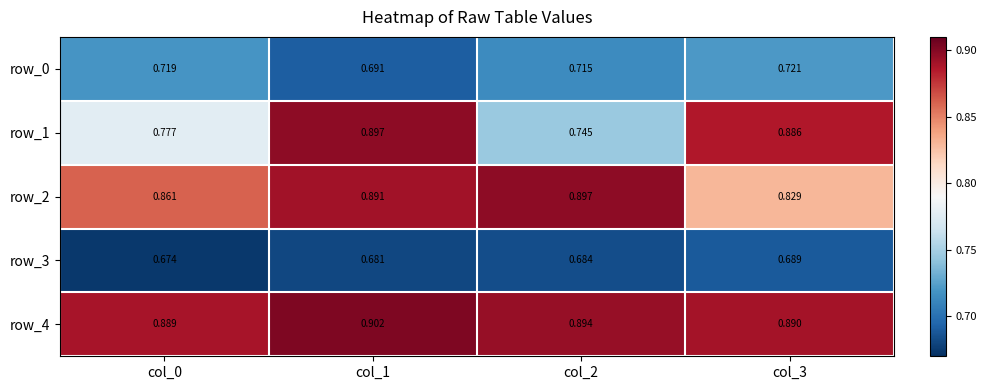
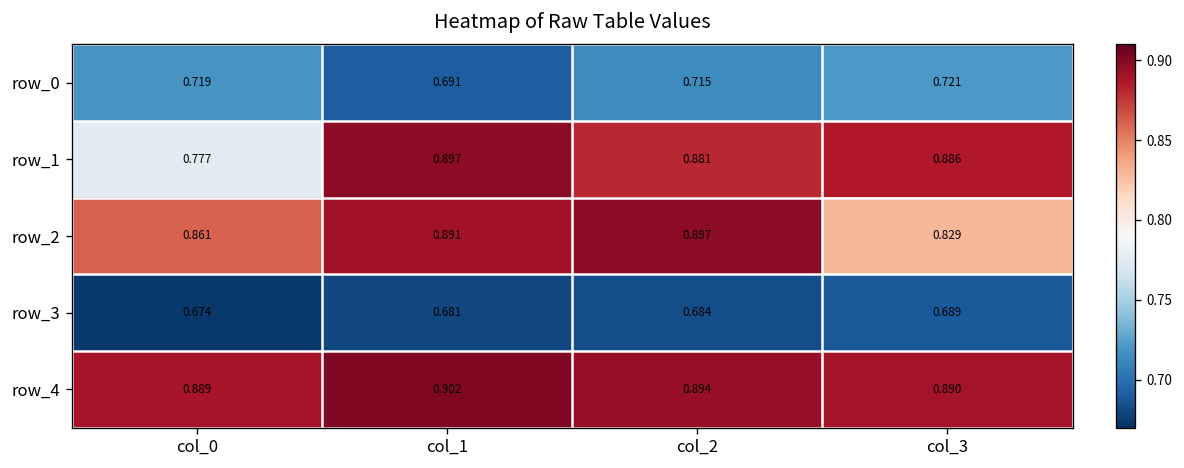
  {
    "row_0": {
      "col_0": 0.719,
      "col_1": 0.691,
      "col_2": 0.715,
      "col_3": 0.721
    },
    "row_1": {
      "col_0": 0.777,
      "col_1": 0.897,
-     "col_2": 0.745,
+     "col_2": 0.881,
      "col_3": 0.886
    },
    "row_2": {
      "col_0": 0.861,
      "col_1": 0.891,
      "col_2": 0.897,
      "col_3": 0.829
    },
    "row_3": {
      "col_0": 0.674,
      "col_1": 0.681,
      "col_2": 0.684,
      "col_3": 0.689
    },
    "row_4": {
      "col_0": 0.889,
      "col_1": 0.902,
      "col_2": 0.894,
      "col_3": 0.890
    }
  }
